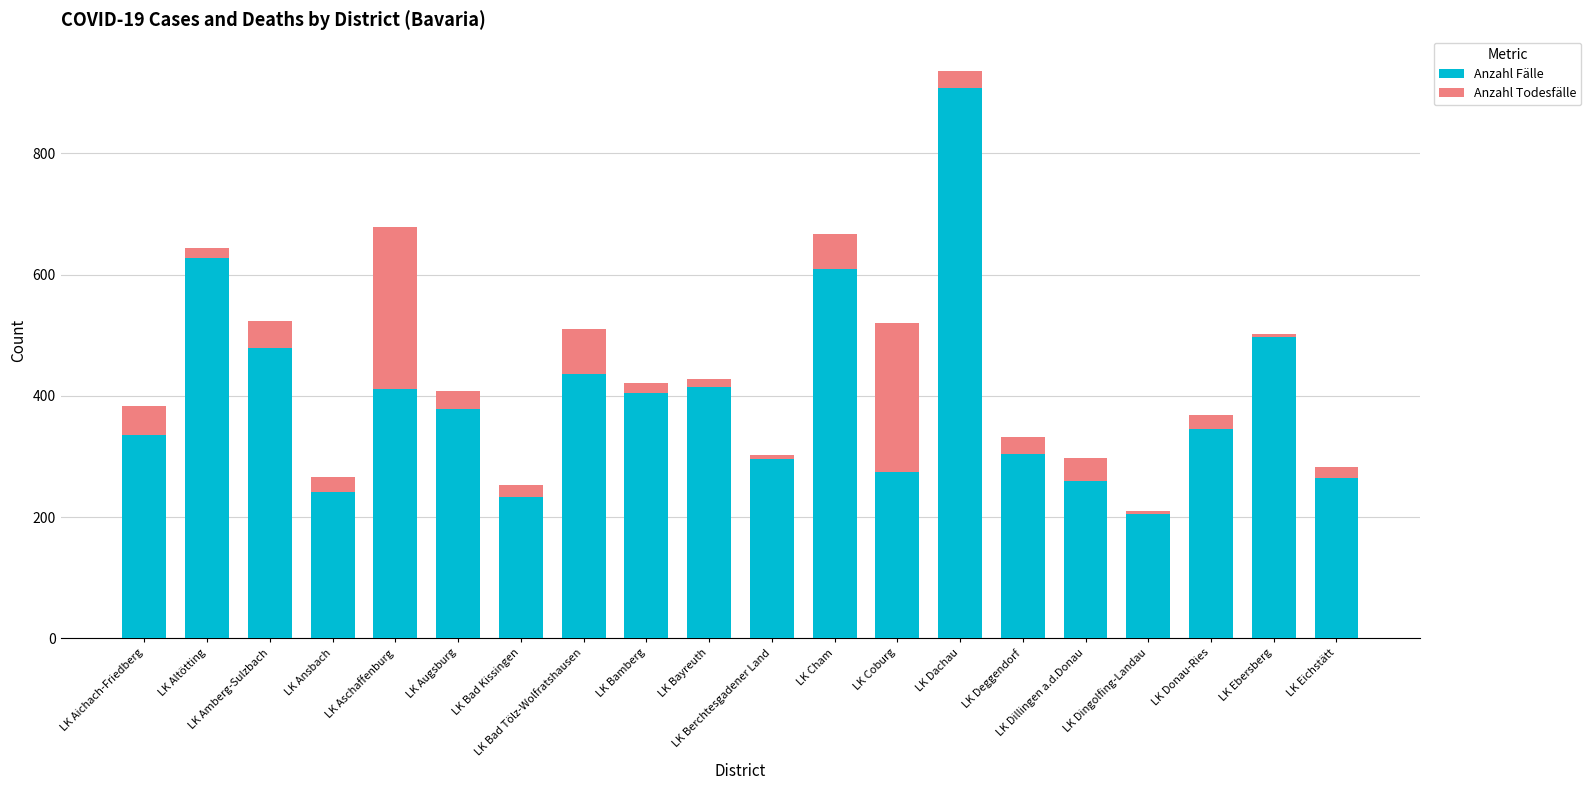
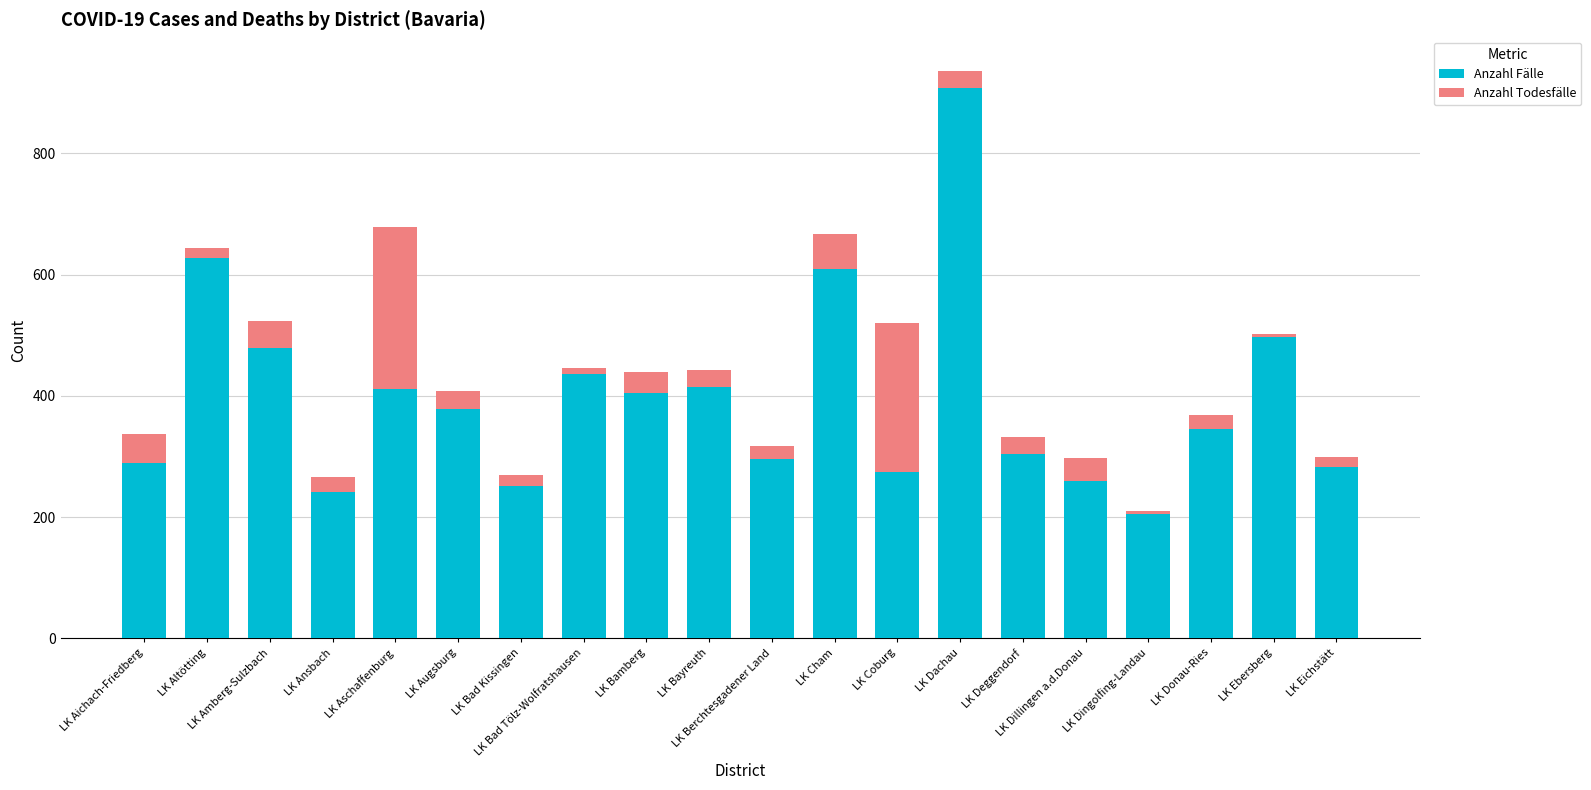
  {
    "Anzahl Fälle": {
-     "LK Aichach-Friedberg": 340,
+     "LK Aichach-Friedberg": 290,
      "LK Altötting": 630,
      "LK Amberg-Sulzbach": 480,
      "LK Ansbach": 240,
      "LK Aschaffenburg": 410,
      "LK Augsburg": 380,
-     "LK Bad Kissingen": 230,
+     "LK Bad Kissingen": 250,
      "LK Bad Tölz-Wolfratshausen": 440,
      "LK Bamberg": 410,
      "LK Bayreuth": 420,
      "LK Berchtesgadener Land": 300,
      "LK Cham": 610,
      "LK Coburg": 270,
      "LK Dachau": 910,
      "LK Deggendorf": 310,
      "LK Dillingen a.d.Donau": 260,
      "LK Dingolfing-Landau": 210,
      "LK Donau-Ries": 350,
      "LK Ebersberg": 500,
-     "LK Eichstätt": 270
+     "LK Eichstätt": 280
    },
    "Anzahl Todesfälle": {
      "LK Aichach-Friedberg": 50,
      "LK Altötting": 20,
      "LK Amberg-Sulzbach": 40,
      "LK Ansbach": 30,
      "LK Aschaffenburg": 270,
      "LK Augsburg": 30,
      "LK Bad Kissingen": 20,
-     "LK Bad Tölz-Wolfratshausen": 70,
-     "LK Bamberg": 20,
-     "LK Bayreuth": 10,
-     "LK Berchtesgadener Land": 10,
+     "LK Bad Tölz-Wolfratshausen": 10,
+     "LK Bamberg": 40,
+     "LK Bayreuth": 30,
+     "LK Berchtesgadener Land": 20,
      "LK Cham": 60,
      "LK Coburg": 250,
      "LK Dachau": 30,
      "LK Deggendorf": 30,
      "LK Dillingen a.d.Donau": 40,
      "LK Dingolfing-Landau": 10,
      "LK Donau-Ries": 20,
      "LK Ebersberg": 10,
      "LK Eichstätt": 20
    }
  }
